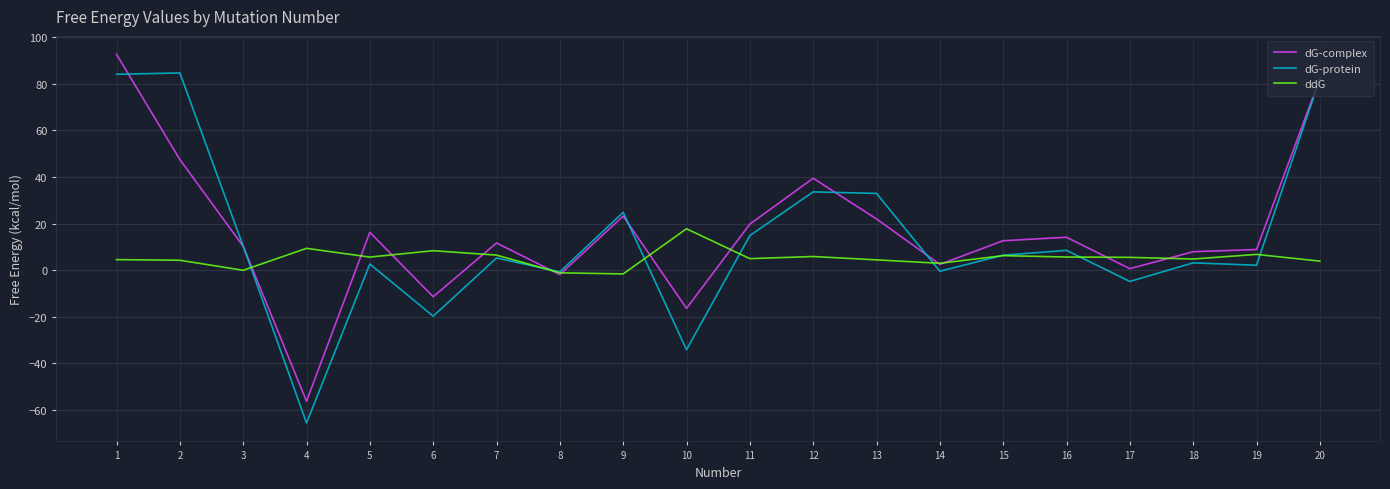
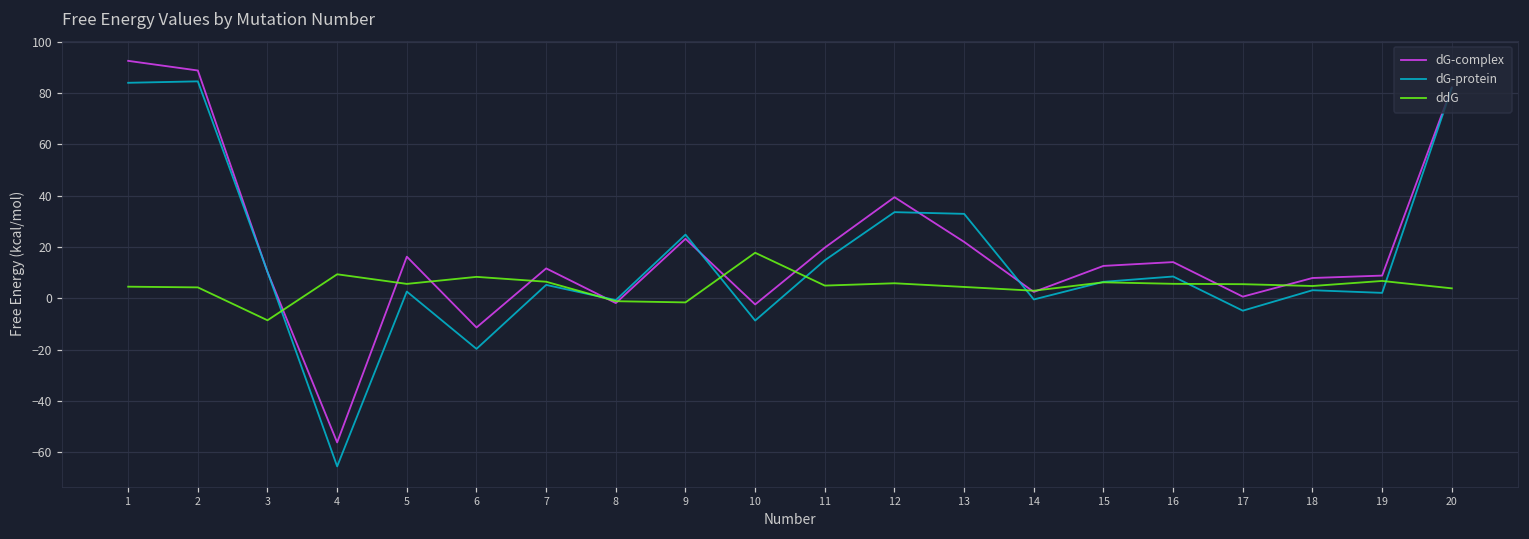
  {
    "dG-complex": {
      "1": 93,
-     "2": 47,
+     "2": 89,
      "4": -56,
      "5": 16,
      "6": -11,
      "7": 12,
      "9": 23,
-     "10": -16,
+     "10": -2,
      "11": 20,
      "12": 39,
      "13": 22,
      "15": 13,
      "16": 14,
      "17": 1,
      "18": 8,
      "19": 9
    },
    "dG-protein": {
      "1": 84,
      "2": 85,
      "4": -66,
      "5": 3,
      "6": -20,
      "7": 5,
      "9": 25,
-     "10": -34,
+     "10": -9,
      "11": 15,
      "12": 34,
      "13": 33,
      "14": 0,
      "16": 8,
      "17": -5,
      "18": 3,
      "19": 2
    },
    "ddG": {
      "1": 5,
      "2": 4,
-     "3": 0,
+     "3": -9,
      "4": 9,
      "5": 6,
      "6": 8,
      "7": 6,
      "9": -2,
      "10": 18,
      "11": 5,
      "12": 6,
      "13": 4,
      "16": 6,
      "17": 5,
      "18": 5,
      "19": 7,
      "20": 4
    }
  }
